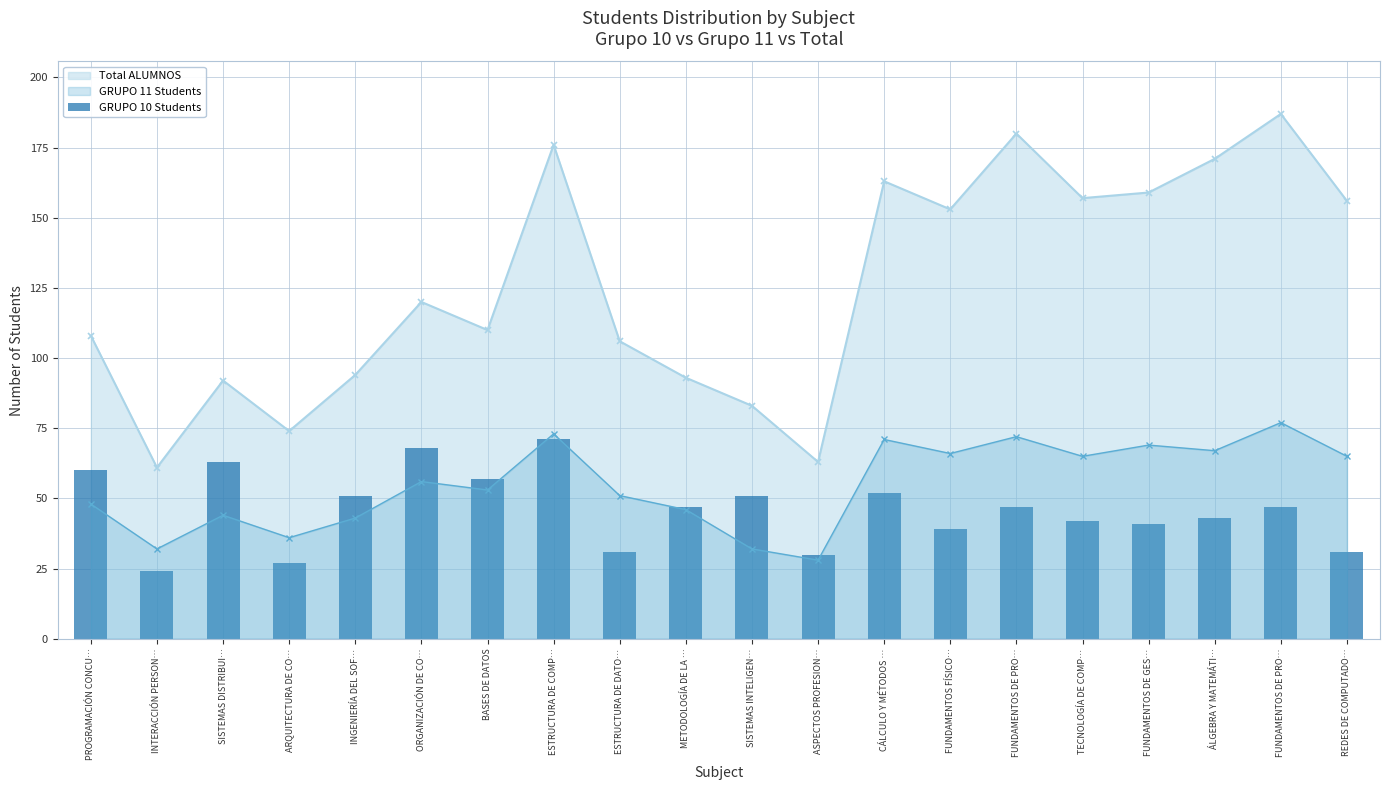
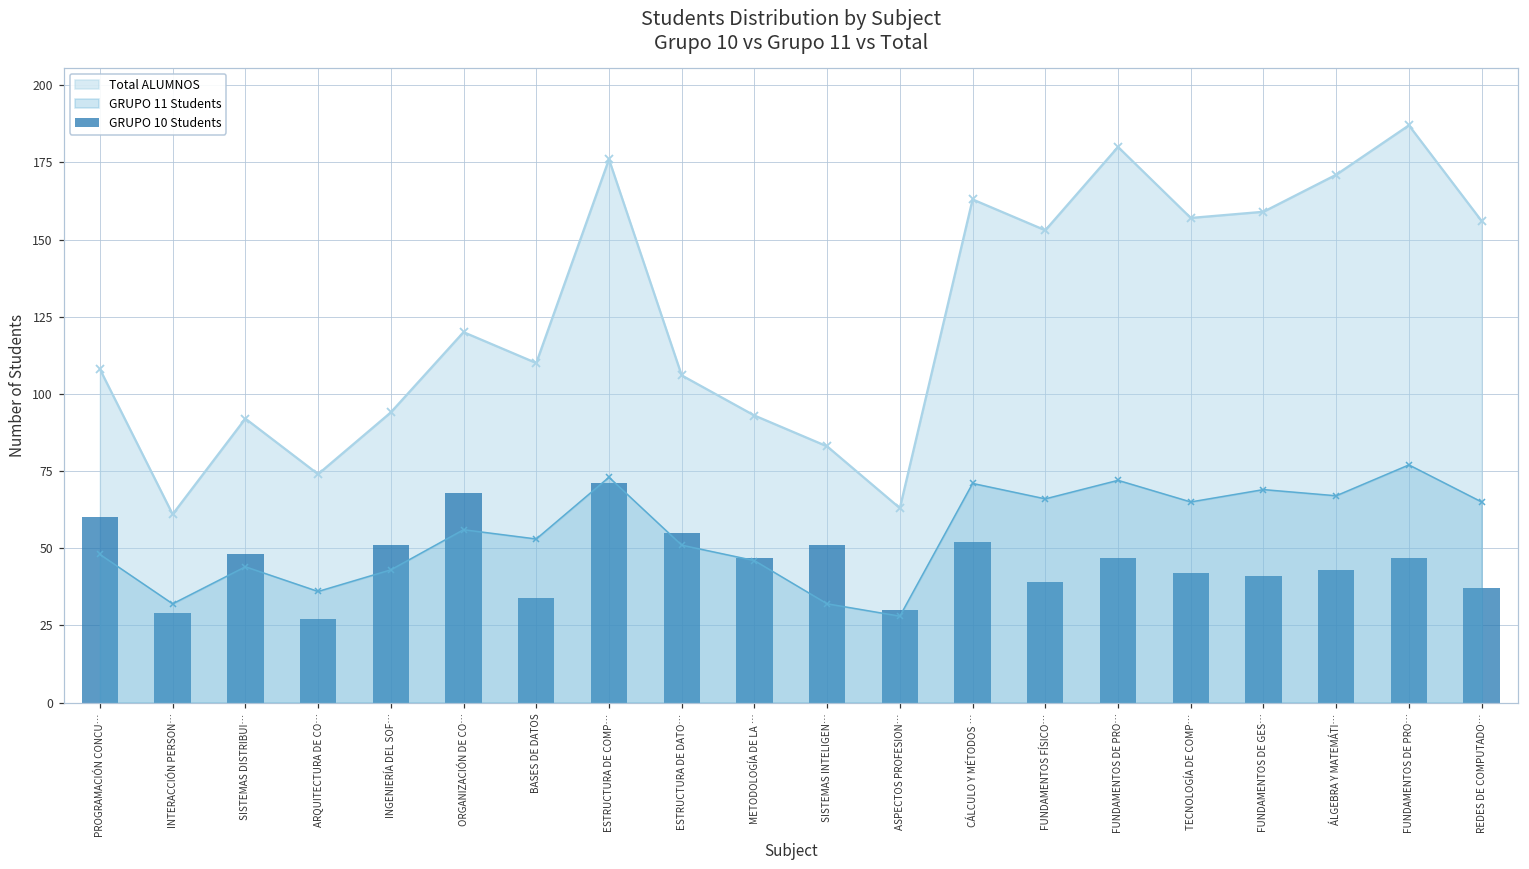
  {
    "GRUPO 10 Students": {
      "PROGRAMACIÓN CONCU…": 60,
-     "INTERACCIÓN PERSON…": 24,
-     "SISTEMAS DISTRIBUI…": 63,
+     "INTERACCIÓN PERSON…": 29,
+     "SISTEMAS DISTRIBUI…": 48,
      "ARQUITECTURA DE CO…": 27,
      "INGENIERÍA DEL SOF…": 51,
      "ORGANIZACIÓN DE CO…": 68,
-     "BASES DE DATOS": 57,
+     "BASES DE DATOS": 34,
      "ESTRUCTURA DE COMP…": 71,
-     "ESTRUCTURA DE DATO…": 31,
+     "ESTRUCTURA DE DATO…": 55,
      "METODOLOGÍA DE LA …": 47,
      "SISTEMAS INTELIGEN…": 51,
      "ASPECTOS PROFESION…": 30,
      "CÁLCULO Y MÉTODOS …": 52,
      "FUNDAMENTOS FÍSICO…": 39,
      "TECNOLOGÍA DE COMP…": 42,
      "FUNDAMENTOS DE GES…": 41,
      "ÁLGEBRA Y MATEMÁTI…": 43,
-     "REDES DE COMPUTADO…": 31
+     "REDES DE COMPUTADO…": 37
    }
  }
